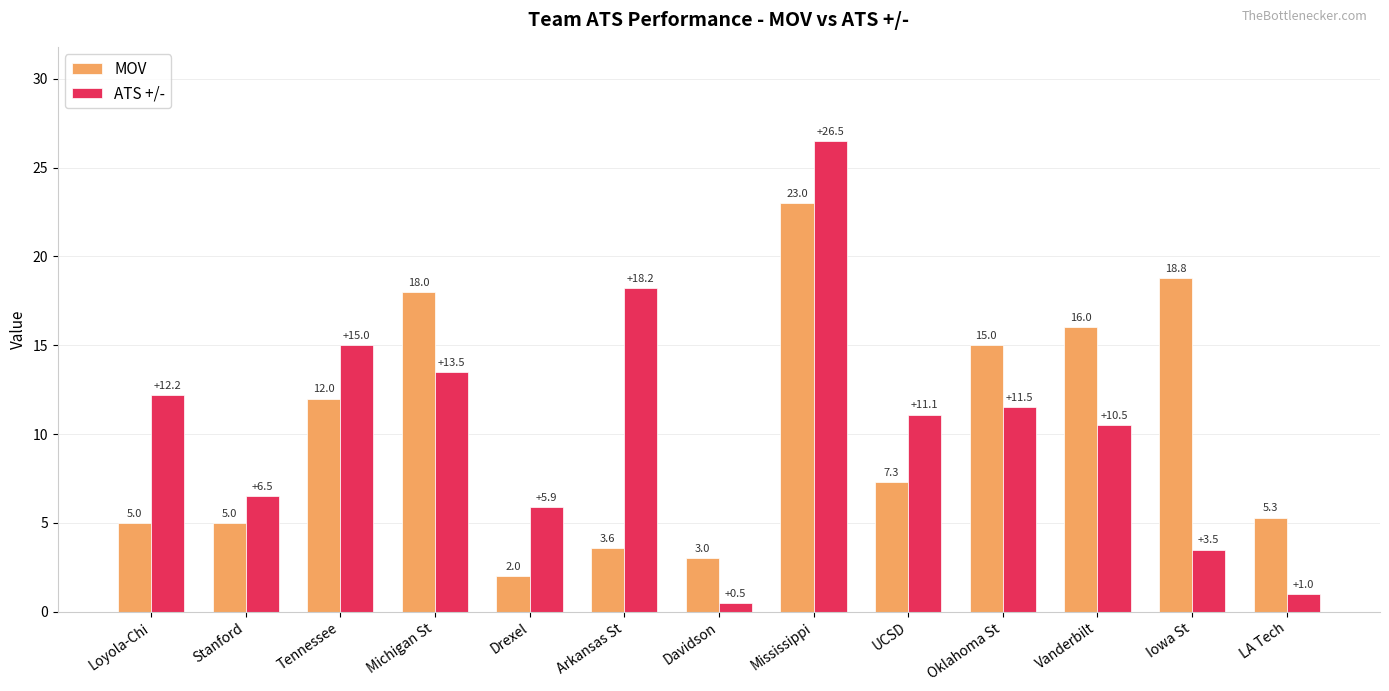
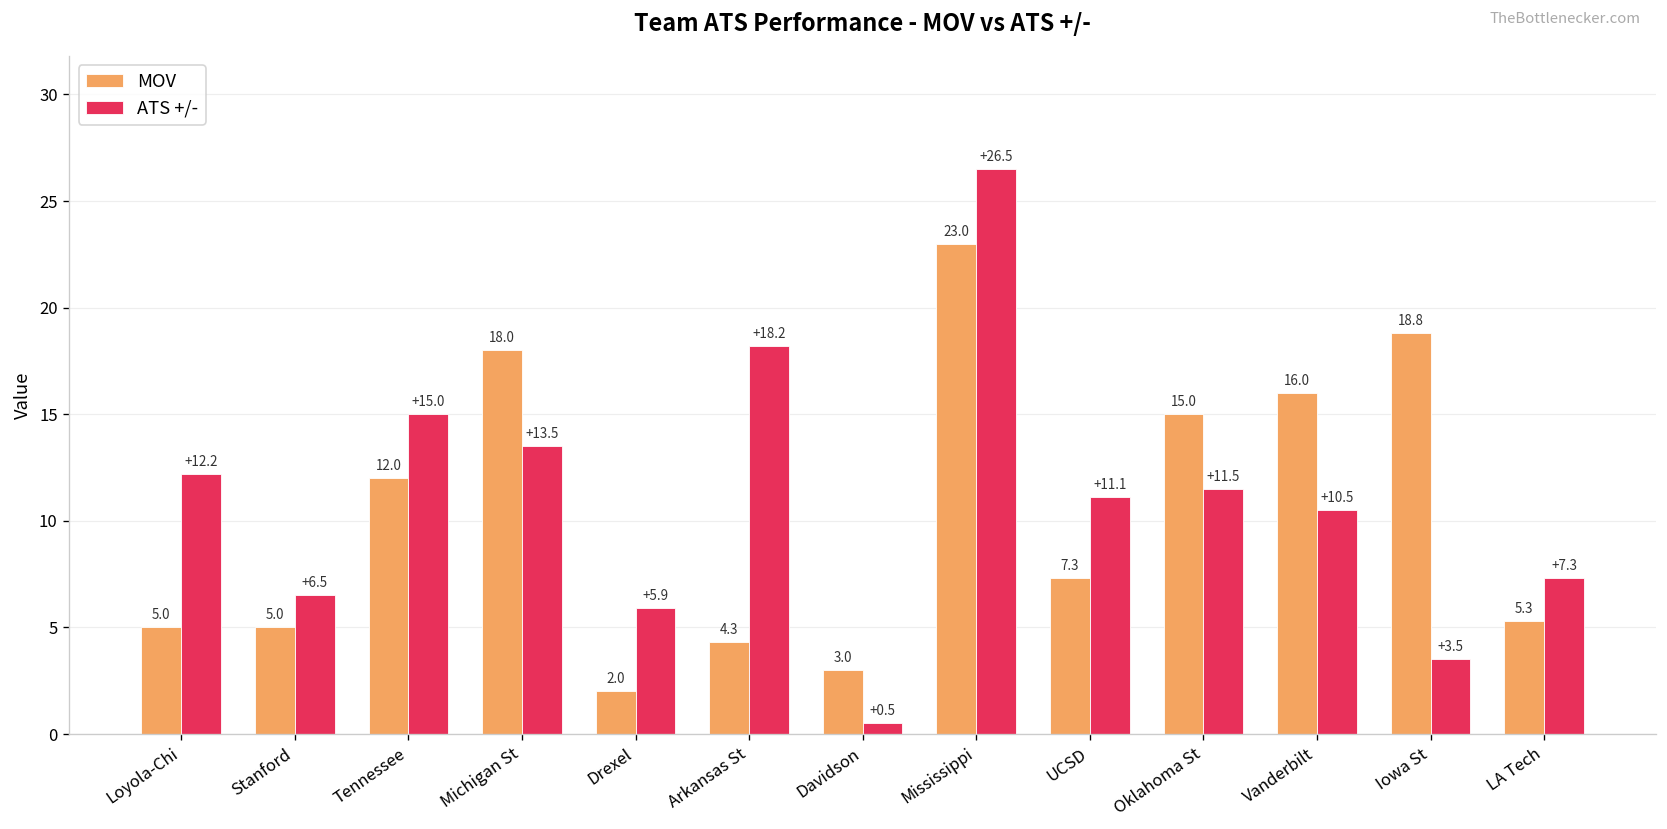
  {
    "MOV": {
      "Loyola-Chi": "5.0",
      "Stanford": "5.0",
      "Tennessee": "12.0",
      "Michigan St": "18.0",
      "Drexel": "2.0",
-     "Arkansas St": "3.6",
+     "Arkansas St": "4.3",
      "Davidson": "3.0",
      "Mississippi": "23.0",
      "UCSD": "7.3",
      "Oklahoma St": "15.0",
      "Vanderbilt": "16.0",
      "Iowa St": "18.8",
      "LA Tech": "5.3"
    },
    "ATS +/-": {
      "Loyola-Chi": "+12.2",
      "Stanford": "+6.5",
      "Tennessee": "+15.0",
      "Michigan St": "+13.5",
      "Drexel": "+5.9",
      "Arkansas St": "+18.2",
      "Davidson": "+0.5",
      "Mississippi": "+26.5",
      "UCSD": "+11.1",
      "Oklahoma St": "+11.5",
      "Vanderbilt": "+10.5",
      "Iowa St": "+3.5",
-     "LA Tech": "+1.0"
+     "LA Tech": "+7.3"
    }
  }
